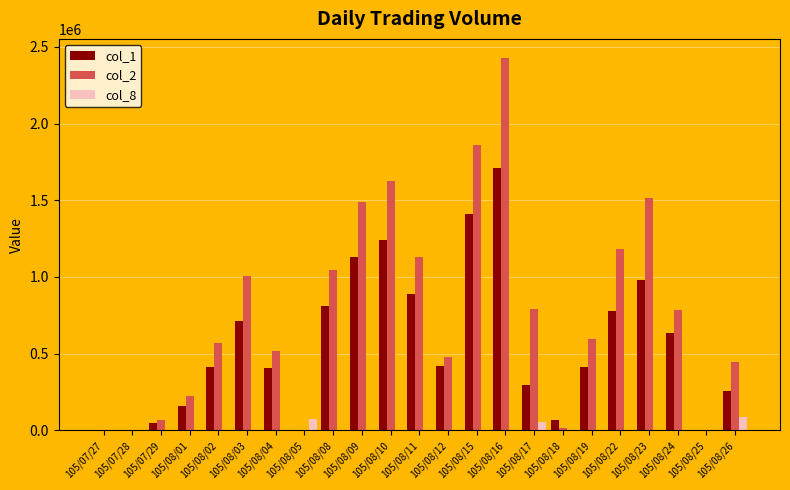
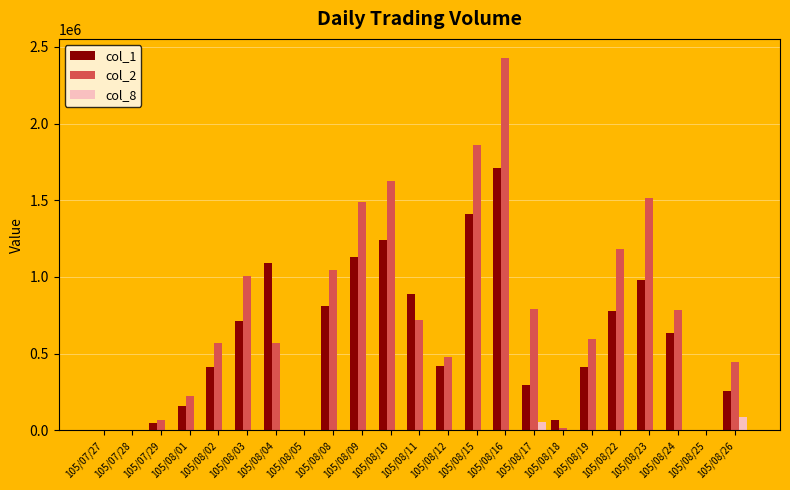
  {
    "col_1": {
      "105/07/27": 0,
      "105/07/28": 0,
      "105/07/29": 50000,
      "105/08/01": 160000,
      "105/08/02": 410000,
      "105/08/03": 710000,
-     "105/08/04": 410000,
+     "105/08/04": 1090000,
      "105/08/05": 0,
      "105/08/08": 810000,
      "105/08/09": 1130000,
      "105/08/10": 1240000,
      "105/08/11": 890000,
      "105/08/12": 420000,
      "105/08/15": 1410000,
      "105/08/16": 1710000,
      "105/08/17": 300000,
      "105/08/18": 70000,
      "105/08/19": 410000,
      "105/08/22": 780000,
      "105/08/23": 980000,
      "105/08/24": 630000,
      "105/08/25": 0,
      "105/08/26": 260000
    },
    "col_2": {
      "105/07/27": 0,
      "105/07/28": 0,
      "105/07/29": 70000,
      "105/08/01": 220000,
      "105/08/02": 570000,
      "105/08/03": 1000000,
-     "105/08/04": 510000,
+     "105/08/04": 570000,
      "105/08/05": 0,
      "105/08/08": 1050000,
      "105/08/09": 1490000,
      "105/08/10": 1620000,
-     "105/08/11": 1130000,
+     "105/08/11": 720000,
      "105/08/12": 480000,
      "105/08/15": 1860000,
      "105/08/16": 2430000,
      "105/08/17": 790000,
      "105/08/19": 590000,
      "105/08/22": 1190000,
      "105/08/23": 1520000,
      "105/08/24": 780000,
      "105/08/25": 0,
      "105/08/26": 450000
    },
    "col_8": {
      "105/07/27": 0,
      "105/07/28": 0,
-     "105/08/05": 80000,
+     "105/08/05": 0,
      "105/08/17": 50000,
      "105/08/25": 0,
      "105/08/26": 90000
    }
  }
